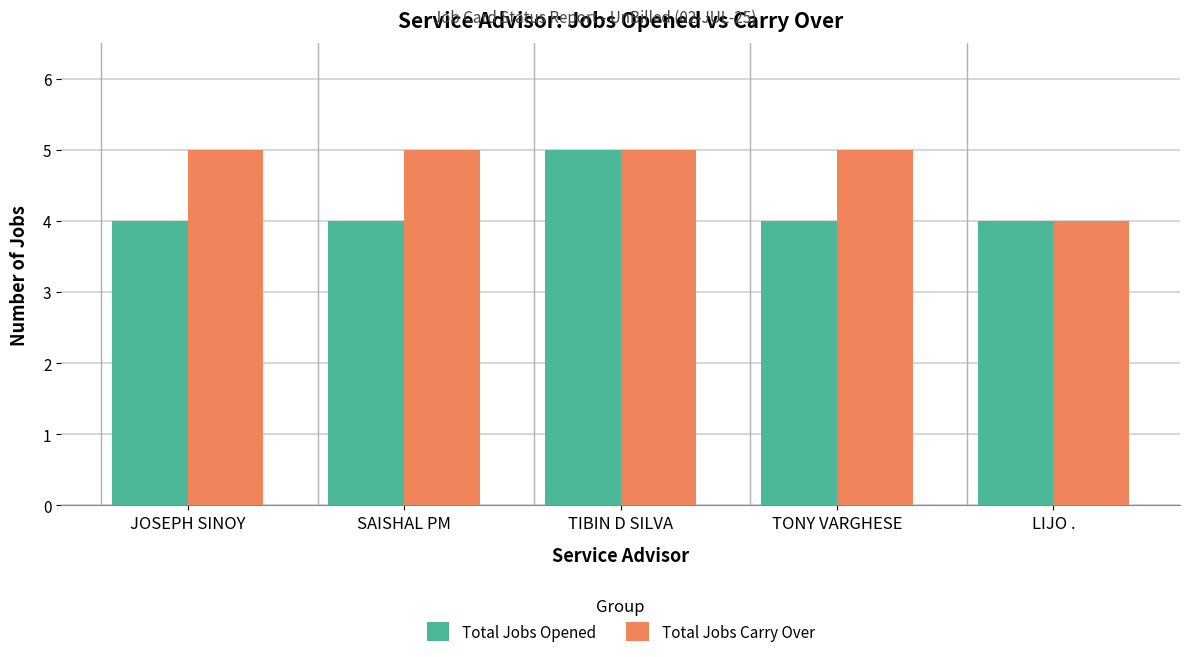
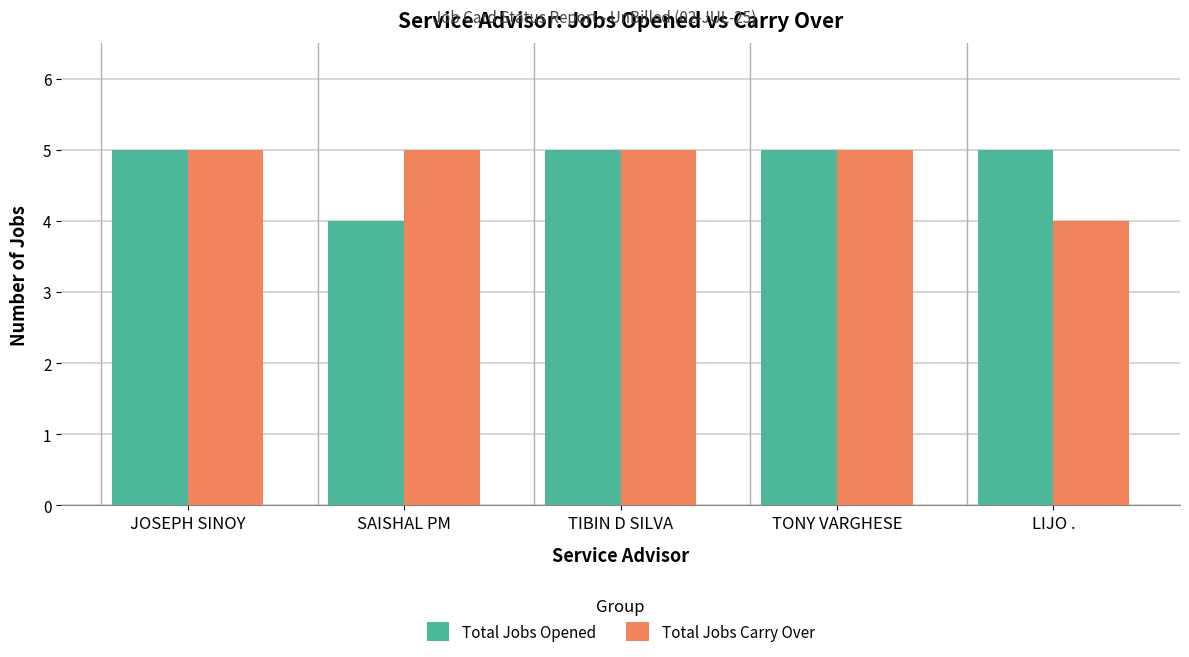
  {
    "Total Jobs Opened": {
-     "JOSEPH SINOY": 4,
+     "JOSEPH SINOY": 5,
      "SAISHAL PM": 4,
      "TIBIN D SILVA": 5,
-     "TONY VARGHESE": 4,
-     "LIJO .": 4
+     "TONY VARGHESE": 5,
+     "LIJO .": 5
    },
    "Total Jobs Carry Over": {
      "JOSEPH SINOY": 5,
      "SAISHAL PM": 5,
      "TIBIN D SILVA": 5,
      "TONY VARGHESE": 5,
      "LIJO .": 4
    }
  }
